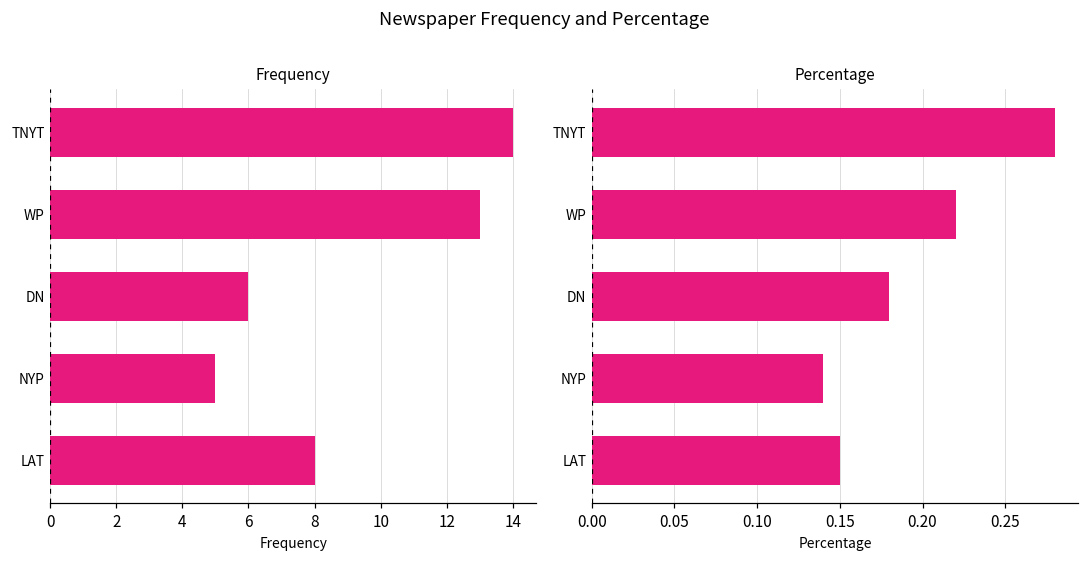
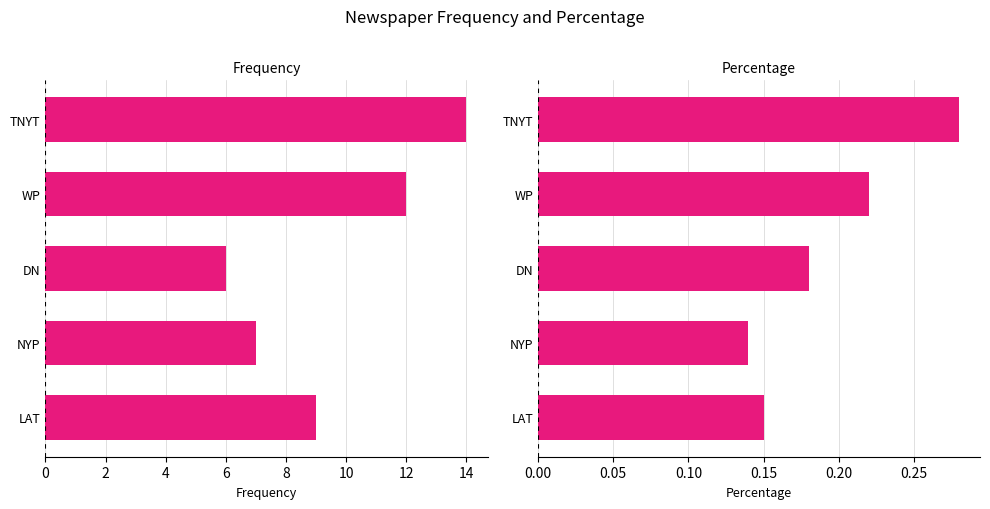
  {
    "Frequency": {
      "TNYT": 14,
-     "WP": 13,
+     "WP": 12,
      "DN": 6,
-     "NYP": 5,
-     "LAT": 8
+     "NYP": 7,
+     "LAT": 9
    },
    "Percentage": {
      "TNYT": 0.280,
      "WP": 0.220,
      "DN": 0.180,
      "NYP": 0.140,
      "LAT": 0.150
    }
  }
